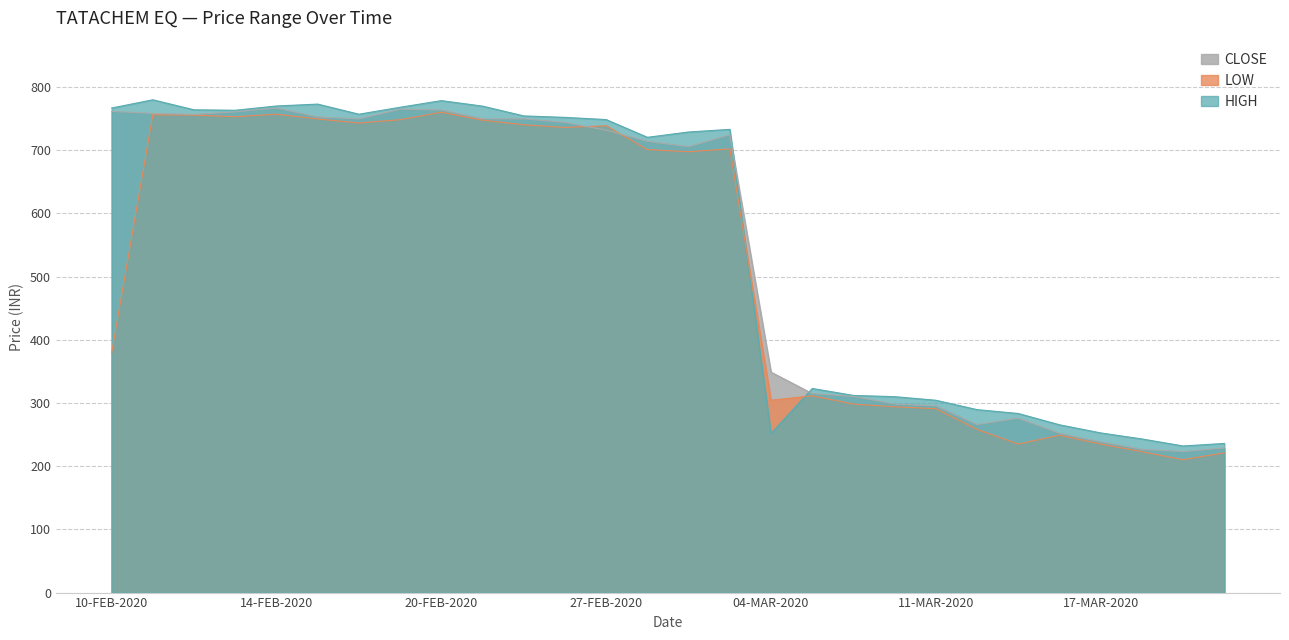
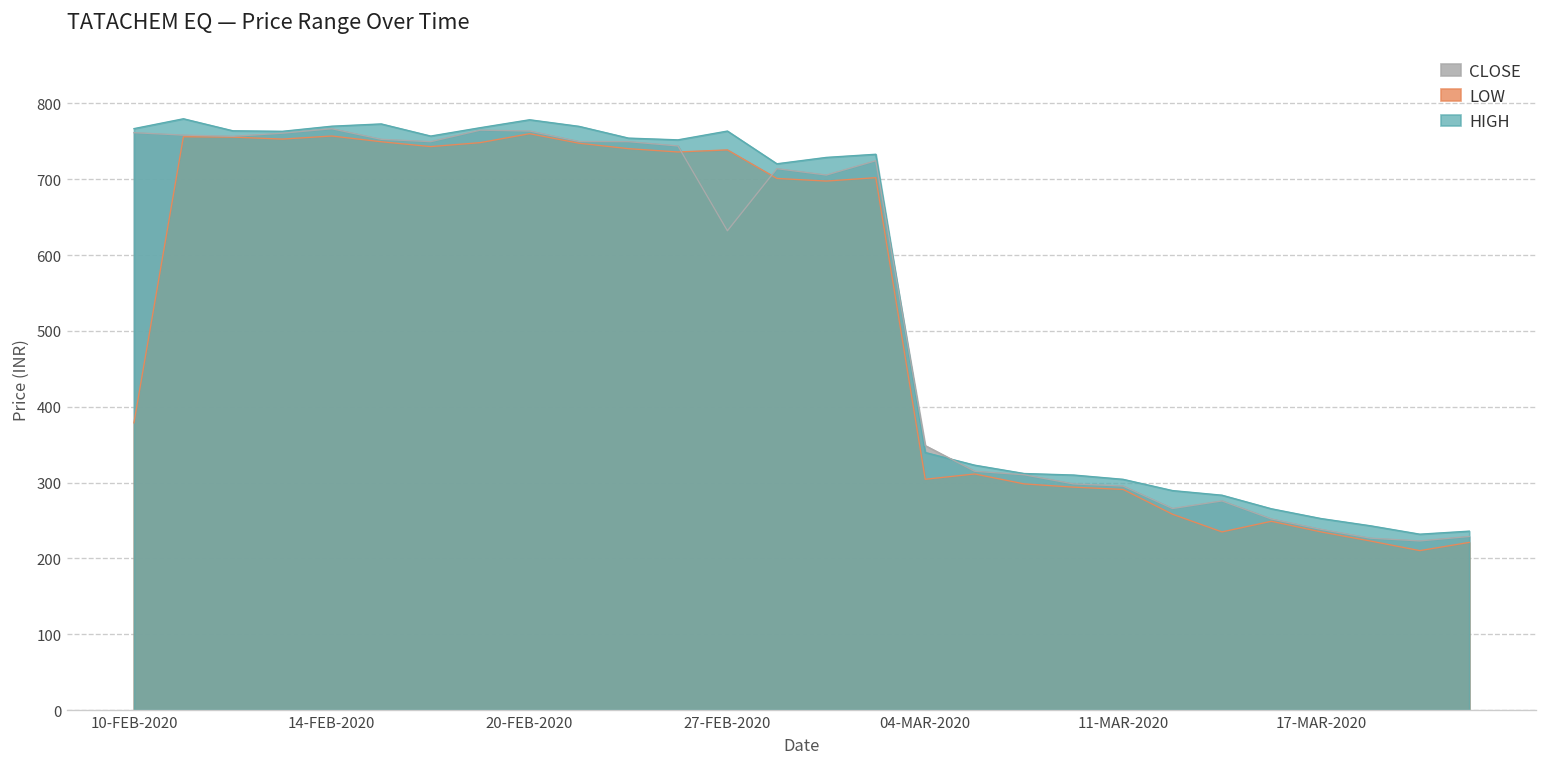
  {
    "CLOSE": {
      "10-FEB-2020": 760,
-     "27-FEB-2020": 730,
+     "27-FEB-2020": 630,
      "04-MAR-2020": 350,
      "11-MAR-2020": 300
    },
    "LOW": {
      "10-FEB-2020": 380,
      "14-FEB-2020": 760,
      "27-FEB-2020": 740,
      "04-MAR-2020": 300,
      "11-MAR-2020": 290
    },
    "HIGH": {
      "10-FEB-2020": 770,
      "20-FEB-2020": 780,
-     "27-FEB-2020": 750,
-     "04-MAR-2020": 250,
+     "27-FEB-2020": 760,
+     "04-MAR-2020": 340,
      "11-MAR-2020": 300,
      "17-MAR-2020": 250
    }
  }
